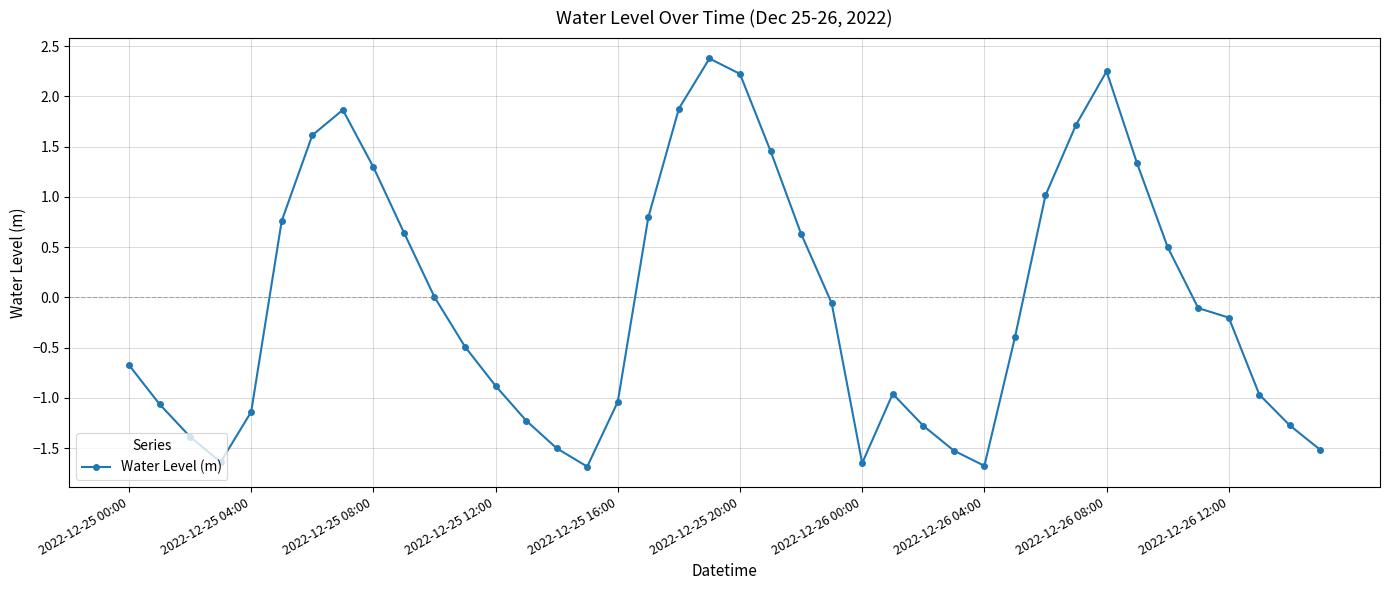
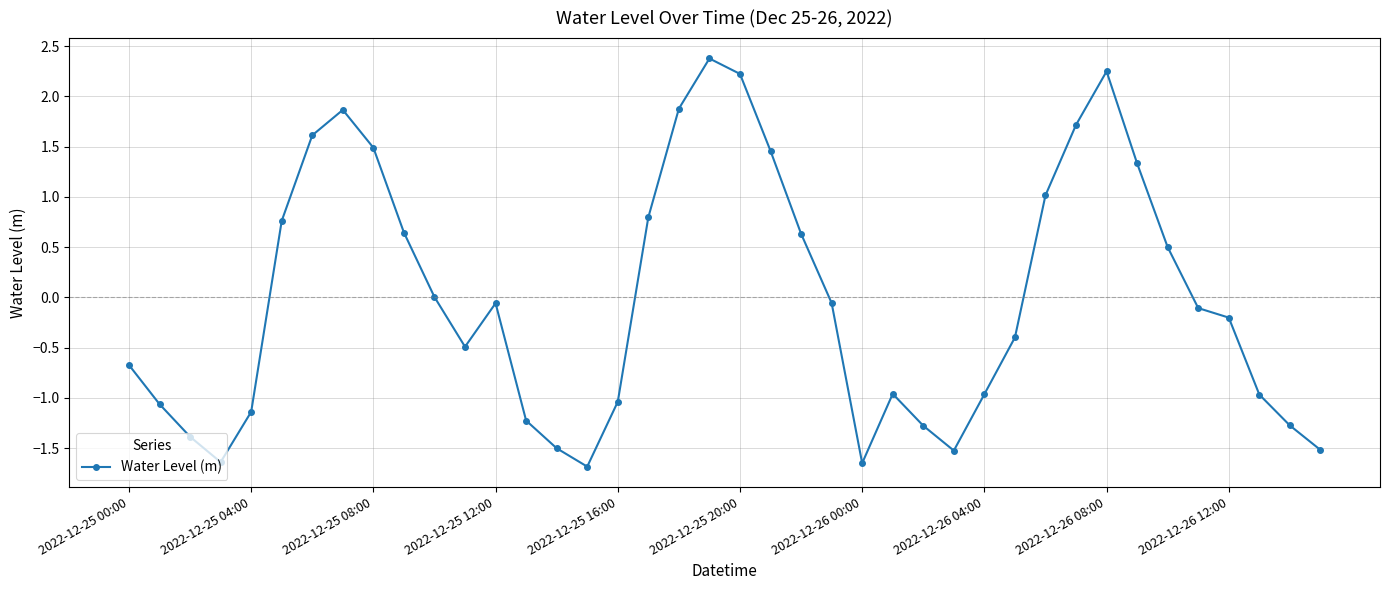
  {
    "2022-12-25 00:00": -0.67,
    "2022-12-25 04:00": -1.14,
-   "2022-12-25 08:00": 1.30,
-   "2022-12-25 12:00": -0.88,
+   "2022-12-25 08:00": 1.49,
+   "2022-12-25 12:00": -0.06,
    "2022-12-25 16:00": -1.04,
    "2022-12-25 20:00": 2.22,
    "2022-12-26 00:00": -1.65,
-   "2022-12-26 04:00": -1.68,
+   "2022-12-26 04:00": -0.96,
    "2022-12-26 08:00": 2.25,
    "2022-12-26 12:00": -0.20
  }
